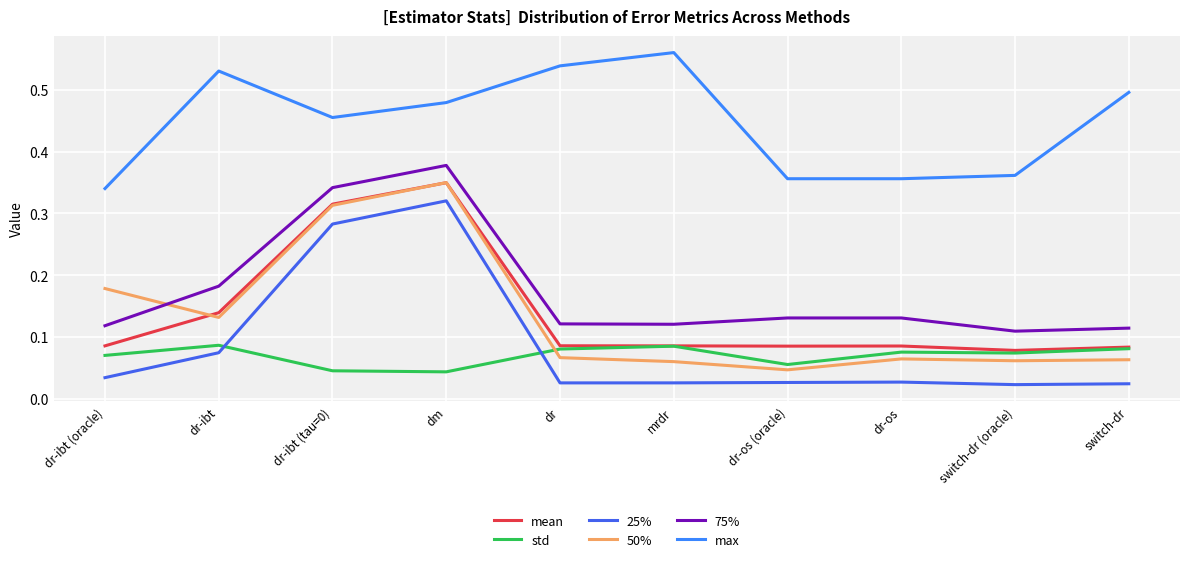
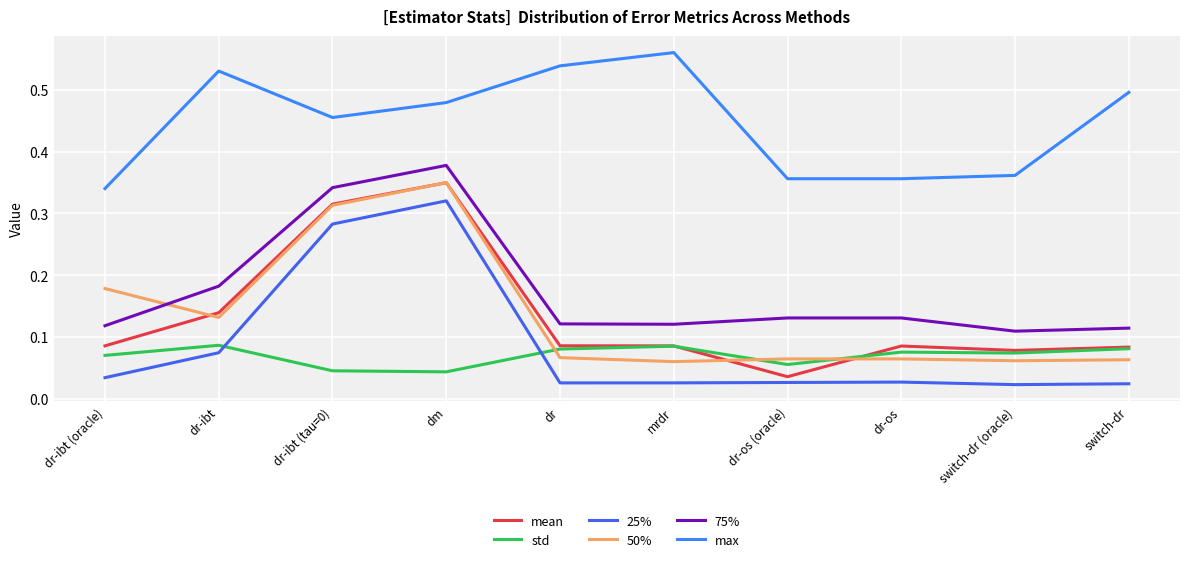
  {
    "mean": {
      "dr-ibt (oracle)": 0.09,
      "dr-ibt": 0.14,
      "dr": 0.09,
-     "dr-os (oracle)": 0.09,
+     "dr-os (oracle)": 0.04,
      "dr-os": 0.09,
      "switch-dr (oracle)": 0.08
    },
    "std": {
      "dr-ibt (oracle)": 0.07,
      "dr-ibt": 0.09,
      "dr-ibt (tau=0)": 0.05,
      "dm": 0.04,
      "dr": 0.08,
      "dr-os (oracle)": 0.06,
      "dr-os": 0.08,
      "switch-dr (oracle)": 0.07
    },
    "50%": {
      "dr-ibt (oracle)": 0.18,
      "dr-ibt": 0.13,
      "dr": 0.07,
      "mrdr": 0.06,
-     "dr-os (oracle)": 0.05,
+     "dr-os (oracle)": 0.06,
      "dr-os": 0.06,
      "switch-dr (oracle)": 0.06,
      "switch-dr": 0.06
    },
    "75%": {
      "dr-ibt (oracle)": 0.12,
      "dr-ibt": 0.18,
      "dr-ibt (tau=0)": 0.34,
      "dm": 0.38,
      "dr": 0.12,
      "mrdr": 0.12,
      "dr-os (oracle)": 0.13,
      "dr-os": 0.13,
      "switch-dr (oracle)": 0.11,
      "switch-dr": 0.11
    }
  }
